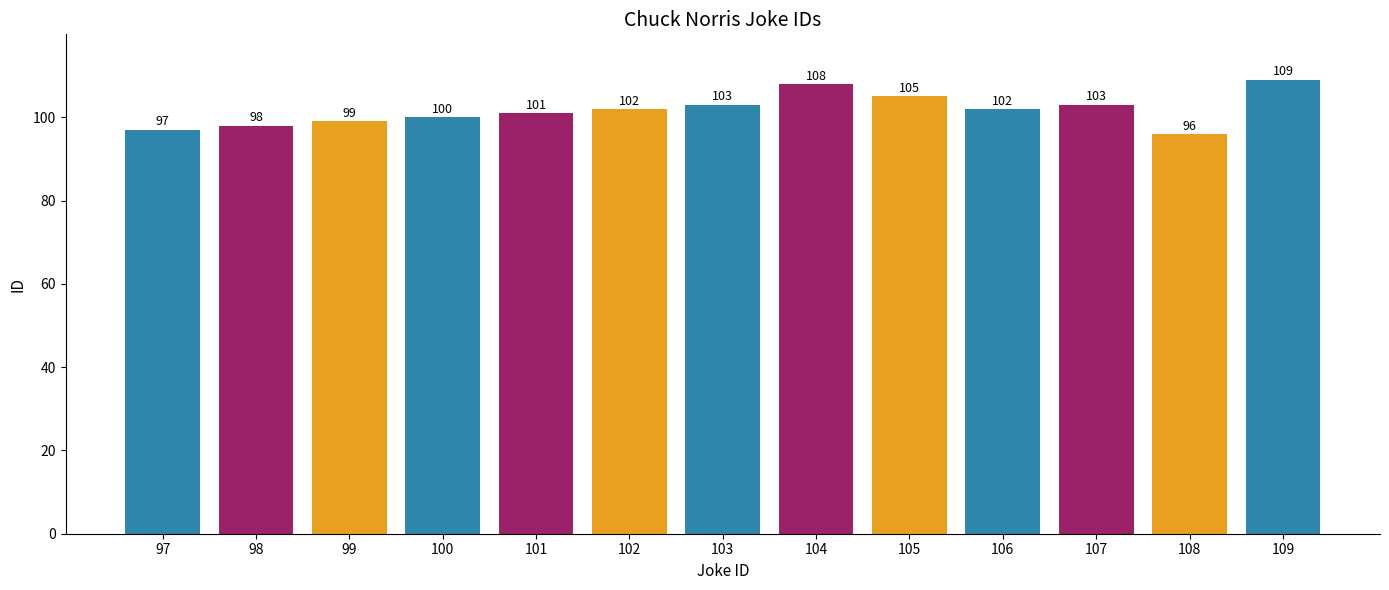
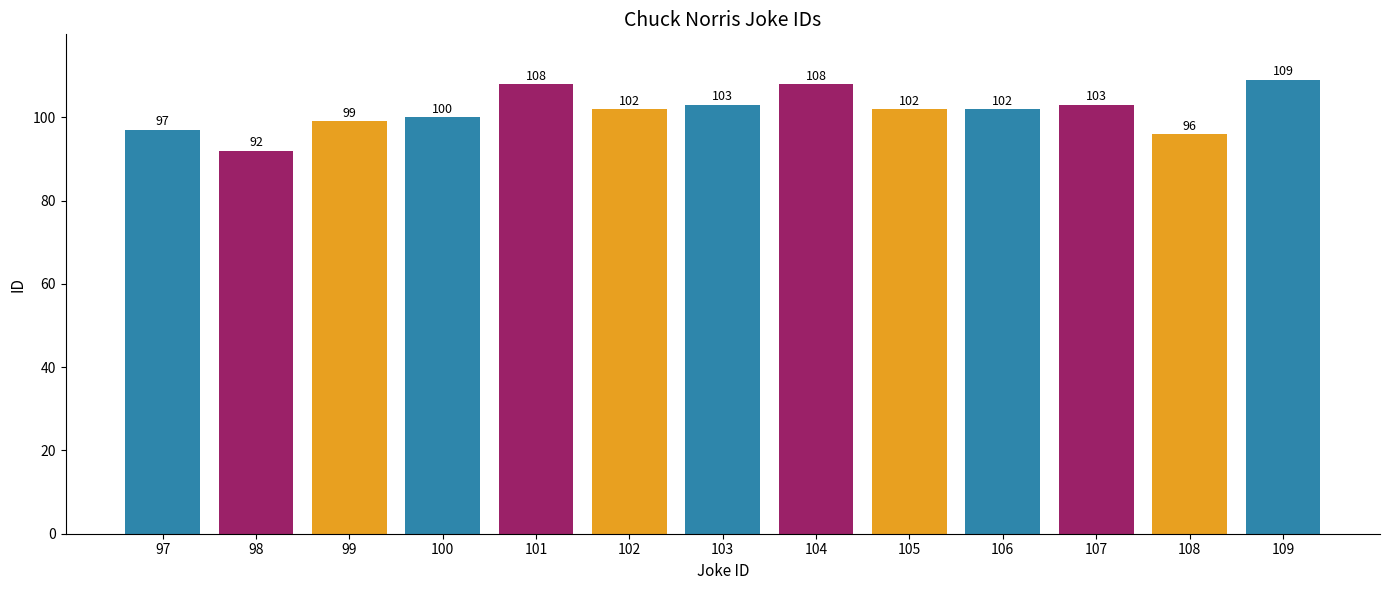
  {
    "97": 97,
-   "98": 98,
+   "98": 92,
    "99": 99,
    "100": 100,
-   "101": 101,
+   "101": 108,
    "102": 102,
    "103": 103,
    "104": 108,
-   "105": 105,
+   "105": 102,
    "106": 102,
    "107": 103,
    "108": 96,
    "109": 109
  }
